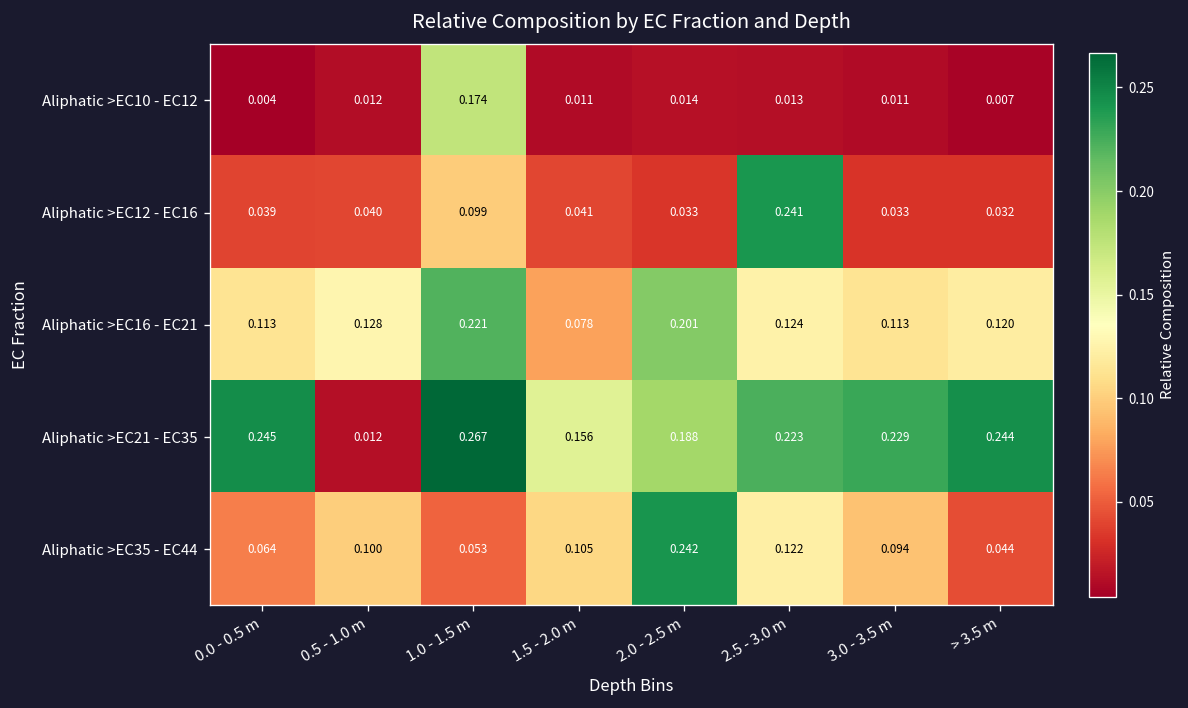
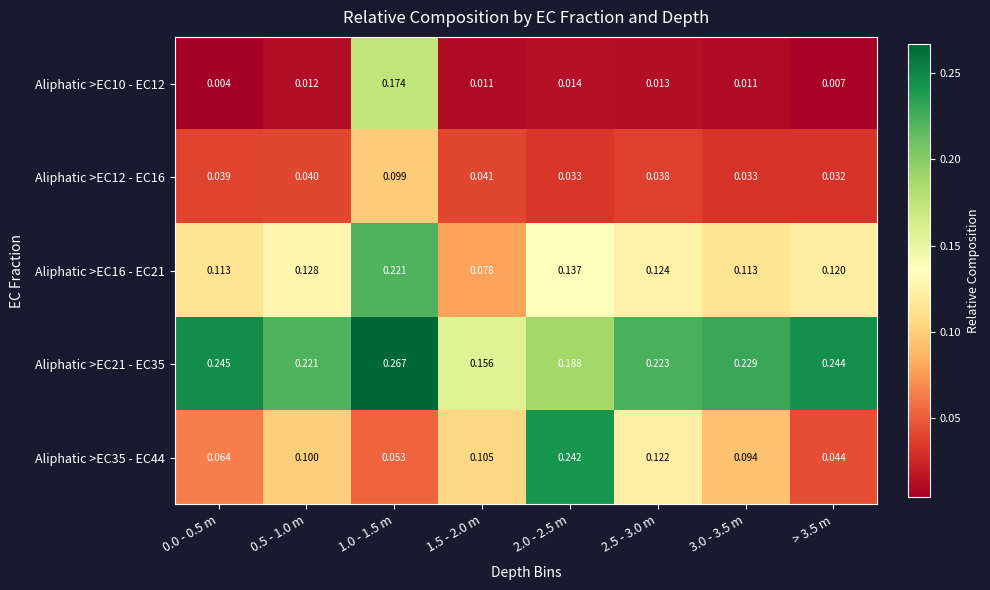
  {
    "Aliphatic >EC10 - EC12": {
      "0.0 - 0.5 m": 0.004,
      "0.5 - 1.0 m": 0.012,
      "1.0 - 1.5 m": 0.174,
      "1.5 - 2.0 m": 0.011,
      "2.0 - 2.5 m": 0.014,
      "2.5 - 3.0 m": 0.013,
      "3.0 - 3.5 m": 0.011,
      "> 3.5 m": 0.007
    },
    "Aliphatic >EC12 - EC16": {
      "0.0 - 0.5 m": 0.039,
      "0.5 - 1.0 m": 0.040,
      "1.0 - 1.5 m": 0.099,
      "1.5 - 2.0 m": 0.041,
      "2.0 - 2.5 m": 0.033,
-     "2.5 - 3.0 m": 0.241,
+     "2.5 - 3.0 m": 0.038,
      "3.0 - 3.5 m": 0.033,
      "> 3.5 m": 0.032
    },
    "Aliphatic >EC16 - EC21": {
      "0.0 - 0.5 m": 0.113,
      "0.5 - 1.0 m": 0.128,
      "1.0 - 1.5 m": 0.221,
      "1.5 - 2.0 m": 0.078,
-     "2.0 - 2.5 m": 0.201,
+     "2.0 - 2.5 m": 0.137,
      "2.5 - 3.0 m": 0.124,
      "3.0 - 3.5 m": 0.113,
      "> 3.5 m": 0.120
    },
    "Aliphatic >EC21 - EC35": {
      "0.0 - 0.5 m": 0.245,
-     "0.5 - 1.0 m": 0.012,
+     "0.5 - 1.0 m": 0.221,
      "1.0 - 1.5 m": 0.267,
      "1.5 - 2.0 m": 0.156,
      "2.0 - 2.5 m": 0.188,
      "2.5 - 3.0 m": 0.223,
      "3.0 - 3.5 m": 0.229,
      "> 3.5 m": 0.244
    },
    "Aliphatic >EC35 - EC44": {
      "0.0 - 0.5 m": 0.064,
      "0.5 - 1.0 m": 0.100,
      "1.0 - 1.5 m": 0.053,
      "1.5 - 2.0 m": 0.105,
      "2.0 - 2.5 m": 0.242,
      "2.5 - 3.0 m": 0.122,
      "3.0 - 3.5 m": 0.094,
      "> 3.5 m": 0.044
    }
  }
